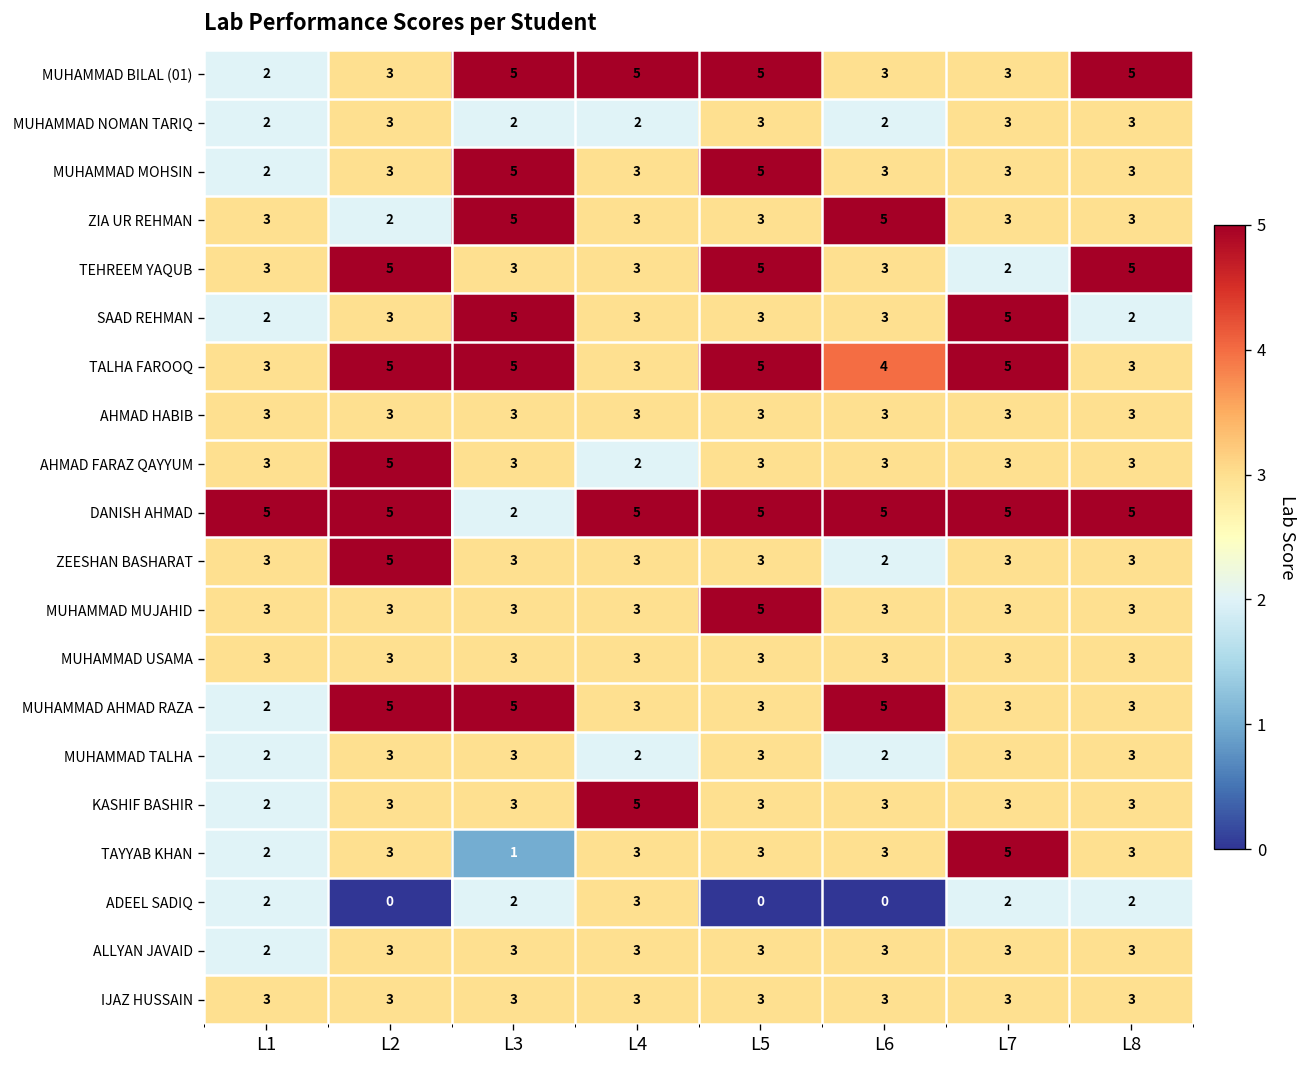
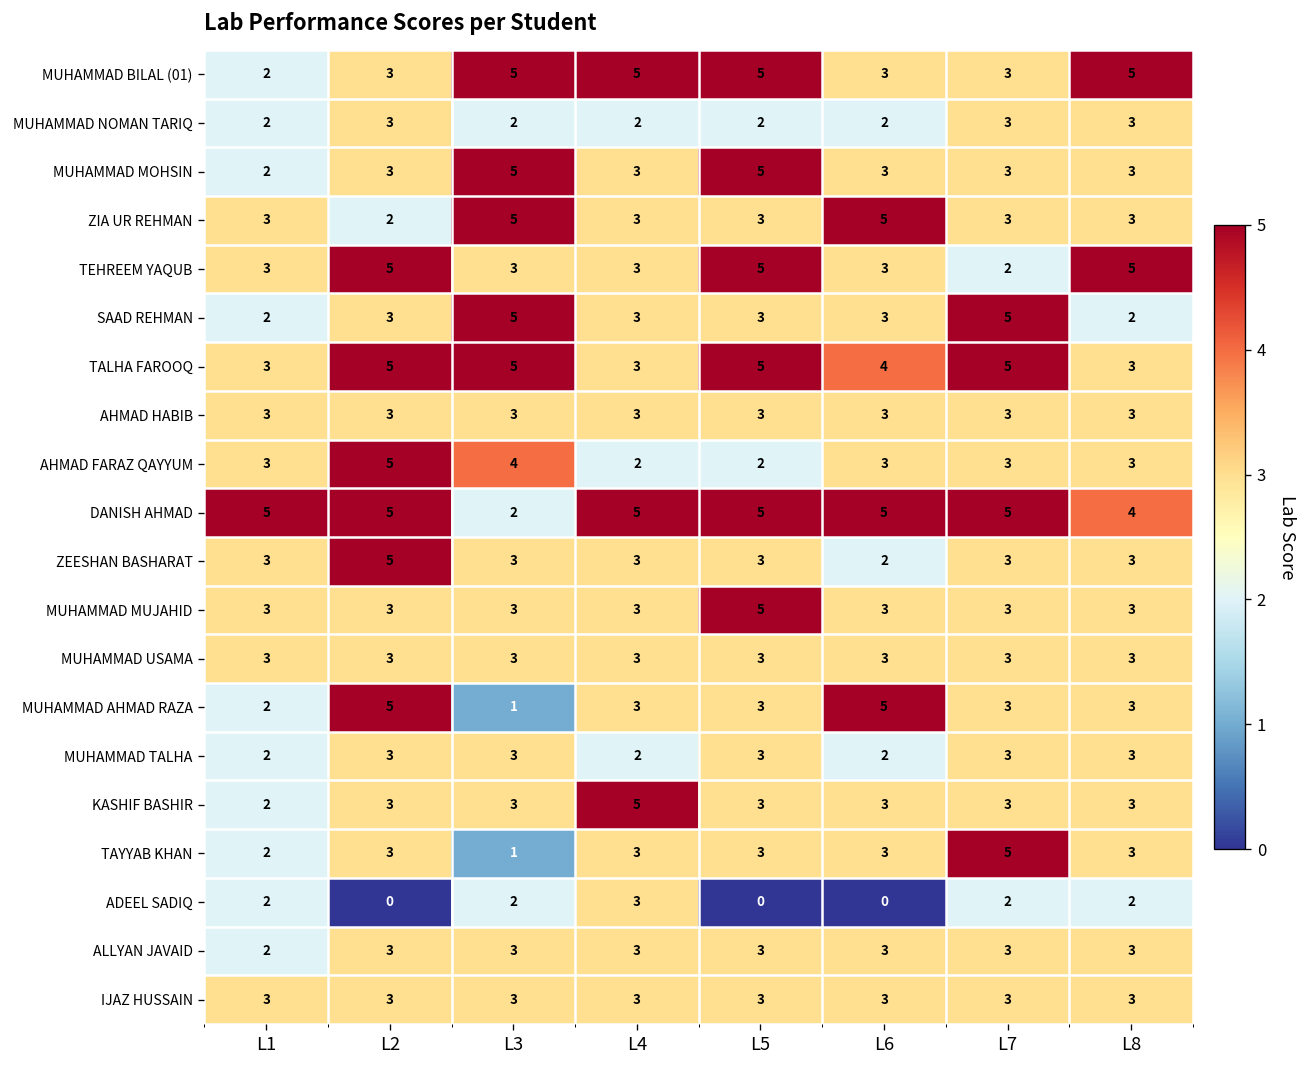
  {
    "MUHAMMAD BILAL (01)": {
      "L1": 2,
      "L2": 3,
      "L3": 5,
      "L4": 5,
      "L5": 5,
      "L6": 3,
      "L7": 3,
      "L8": 5
    },
    "MUHAMMAD NOMAN TARIQ": {
      "L1": 2,
      "L2": 3,
      "L3": 2,
      "L4": 2,
-     "L5": 3,
+     "L5": 2,
      "L6": 2,
      "L7": 3,
      "L8": 3
    },
    "MUHAMMAD MOHSIN": {
      "L1": 2,
      "L2": 3,
      "L3": 5,
      "L4": 3,
      "L5": 5,
      "L6": 3,
      "L7": 3,
      "L8": 3
    },
    "ZIA UR REHMAN": {
      "L1": 3,
      "L2": 2,
      "L3": 5,
      "L4": 3,
      "L5": 3,
      "L6": 5,
      "L7": 3,
      "L8": 3
    },
    "TEHREEM YAQUB": {
      "L1": 3,
      "L2": 5,
      "L3": 3,
      "L4": 3,
      "L5": 5,
      "L6": 3,
      "L7": 2,
      "L8": 5
    },
    "SAAD REHMAN": {
      "L1": 2,
      "L2": 3,
      "L3": 5,
      "L4": 3,
      "L5": 3,
      "L6": 3,
      "L7": 5,
      "L8": 2
    },
    "TALHA FAROOQ": {
      "L1": 3,
      "L2": 5,
      "L3": 5,
      "L4": 3,
      "L5": 5,
      "L6": 4,
      "L7": 5,
      "L8": 3
    },
    "AHMAD HABIB": {
      "L1": 3,
      "L2": 3,
      "L3": 3,
      "L4": 3,
      "L5": 3,
      "L6": 3,
      "L7": 3,
      "L8": 3
    },
    "AHMAD FARAZ QAYYUM": {
      "L1": 3,
      "L2": 5,
-     "L3": 3,
+     "L3": 4,
      "L4": 2,
-     "L5": 3,
+     "L5": 2,
      "L6": 3,
      "L7": 3,
      "L8": 3
    },
    "DANISH AHMAD": {
      "L1": 5,
      "L2": 5,
      "L3": 2,
      "L4": 5,
      "L5": 5,
      "L6": 5,
      "L7": 5,
-     "L8": 5
+     "L8": 4
    },
    "ZEESHAN BASHARAT": {
      "L1": 3,
      "L2": 5,
      "L3": 3,
      "L4": 3,
      "L5": 3,
      "L6": 2,
      "L7": 3,
      "L8": 3
    },
    "MUHAMMAD MUJAHID": {
      "L1": 3,
      "L2": 3,
      "L3": 3,
      "L4": 3,
      "L5": 5,
      "L6": 3,
      "L7": 3,
      "L8": 3
    },
    "MUHAMMAD USAMA": {
      "L1": 3,
      "L2": 3,
      "L3": 3,
      "L4": 3,
      "L5": 3,
      "L6": 3,
      "L7": 3,
      "L8": 3
    },
    "MUHAMMAD AHMAD RAZA": {
      "L1": 2,
      "L2": 5,
-     "L3": 5,
+     "L3": 1,
      "L4": 3,
      "L5": 3,
      "L6": 5,
      "L7": 3,
      "L8": 3
    },
    "MUHAMMAD TALHA": {
      "L1": 2,
      "L2": 3,
      "L3": 3,
      "L4": 2,
      "L5": 3,
      "L6": 2,
      "L7": 3,
      "L8": 3
    },
    "KASHIF BASHIR": {
      "L1": 2,
      "L2": 3,
      "L3": 3,
      "L4": 5,
      "L5": 3,
      "L6": 3,
      "L7": 3,
      "L8": 3
    },
    "TAYYAB KHAN": {
      "L1": 2,
      "L2": 3,
      "L3": 1,
      "L4": 3,
      "L5": 3,
      "L6": 3,
      "L7": 5,
      "L8": 3
    },
    "ADEEL SADIQ": {
      "L1": 2,
      "L2": 0,
      "L3": 2,
      "L4": 3,
      "L5": 0,
      "L6": 0,
      "L7": 2,
      "L8": 2
    },
    "ALLYAN JAVAID": {
      "L1": 2,
      "L2": 3,
      "L3": 3,
      "L4": 3,
      "L5": 3,
      "L6": 3,
      "L7": 3,
      "L8": 3
    },
    "IJAZ HUSSAIN": {
      "L1": 3,
      "L2": 3,
      "L3": 3,
      "L4": 3,
      "L5": 3,
      "L6": 3,
      "L7": 3,
      "L8": 3
    }
  }
